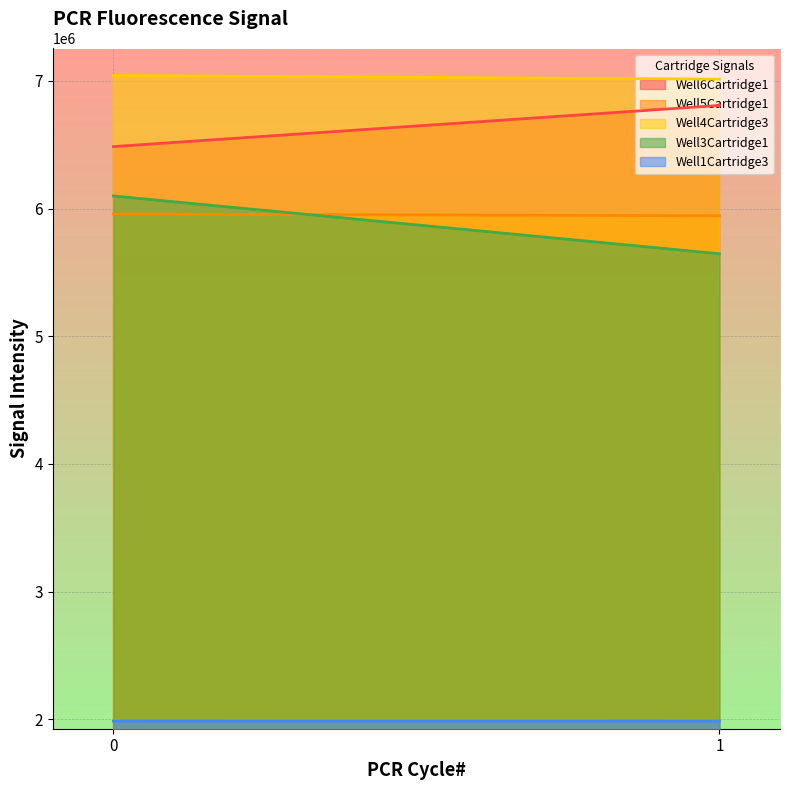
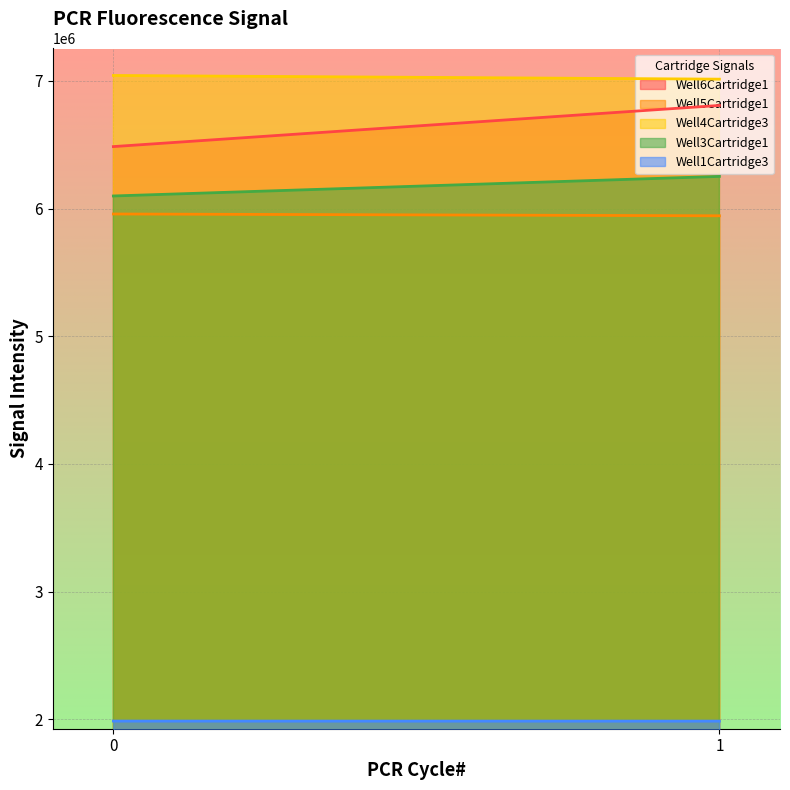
  {
    "Well6Cartridge1": {
      "0": 6490000
    },
    "Well3Cartridge1": {
      "0": 6100000,
-     "1": 5650000
+     "1": 6250000
    },
    "Well1Cartridge3": {
      "0": 1990000,
      "1": 1990000
    }
  }
